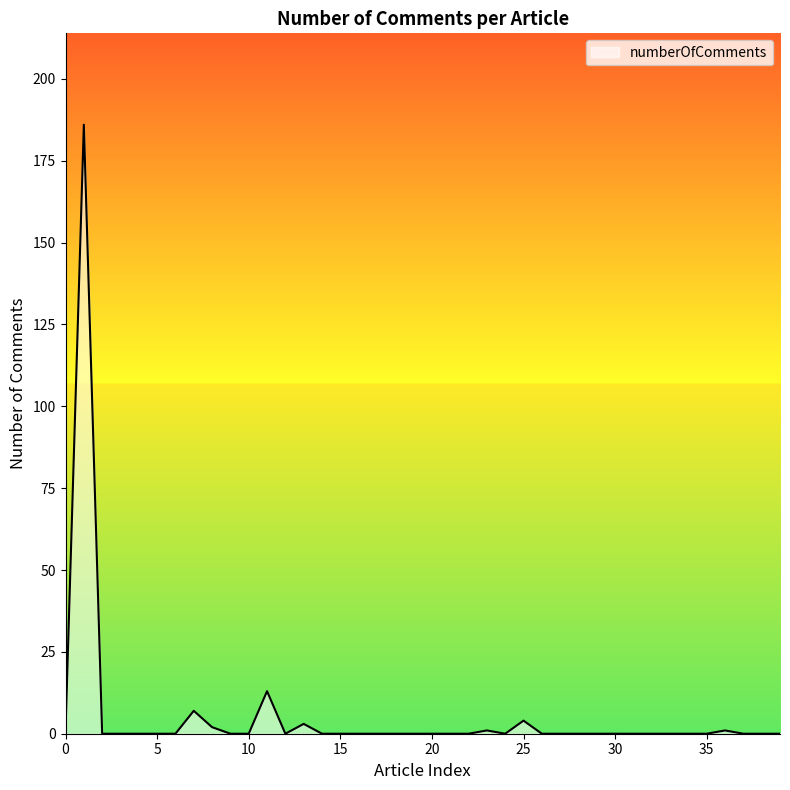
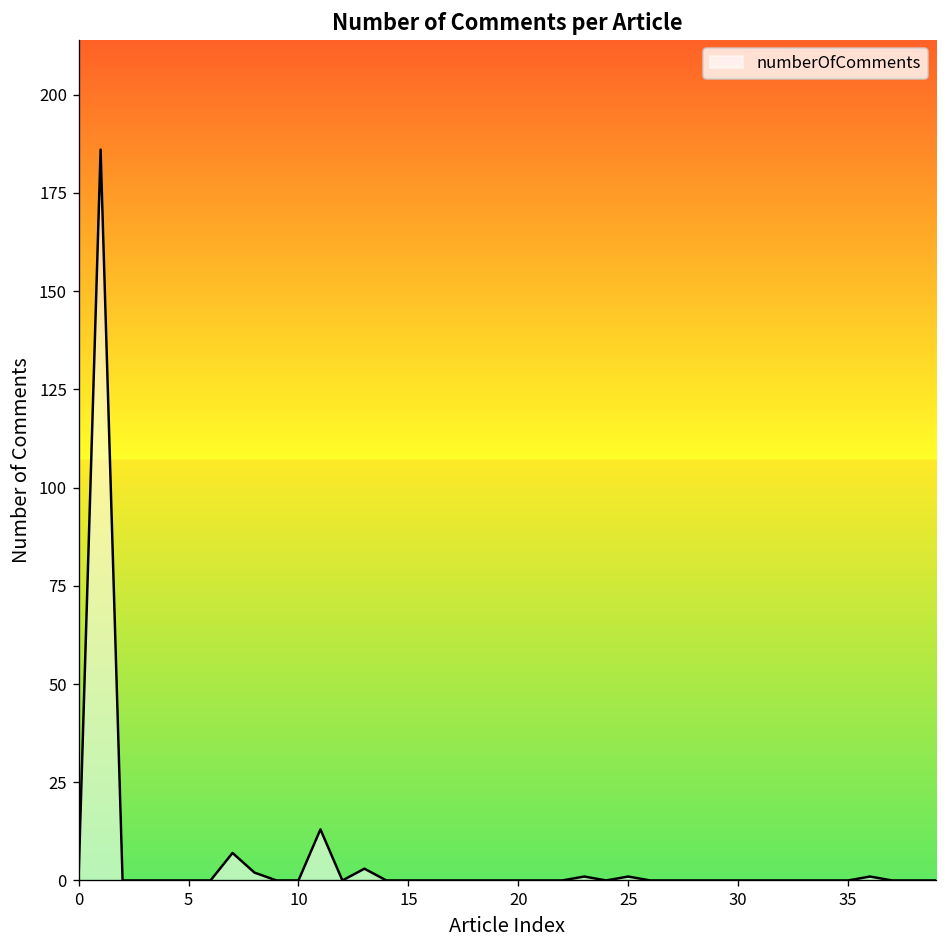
  {
    "0": 1,
    "5": 0,
    "10": 0,
    "15": 0,
    "20": 0,
-   "25": 4,
+   "25": 1,
    "30": 0,
    "35": 0
  }
